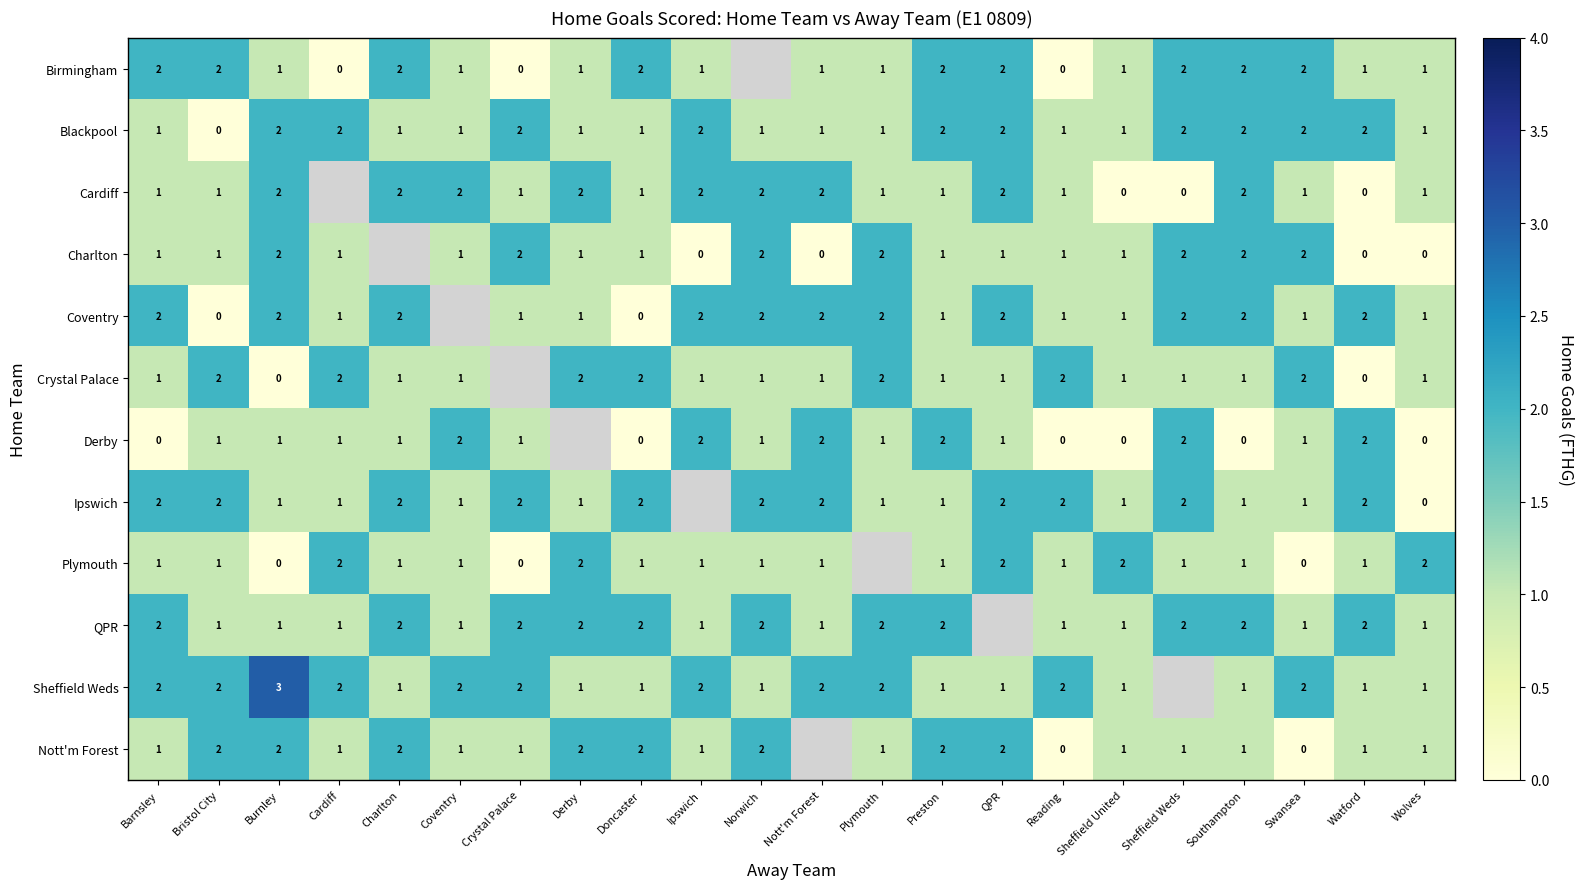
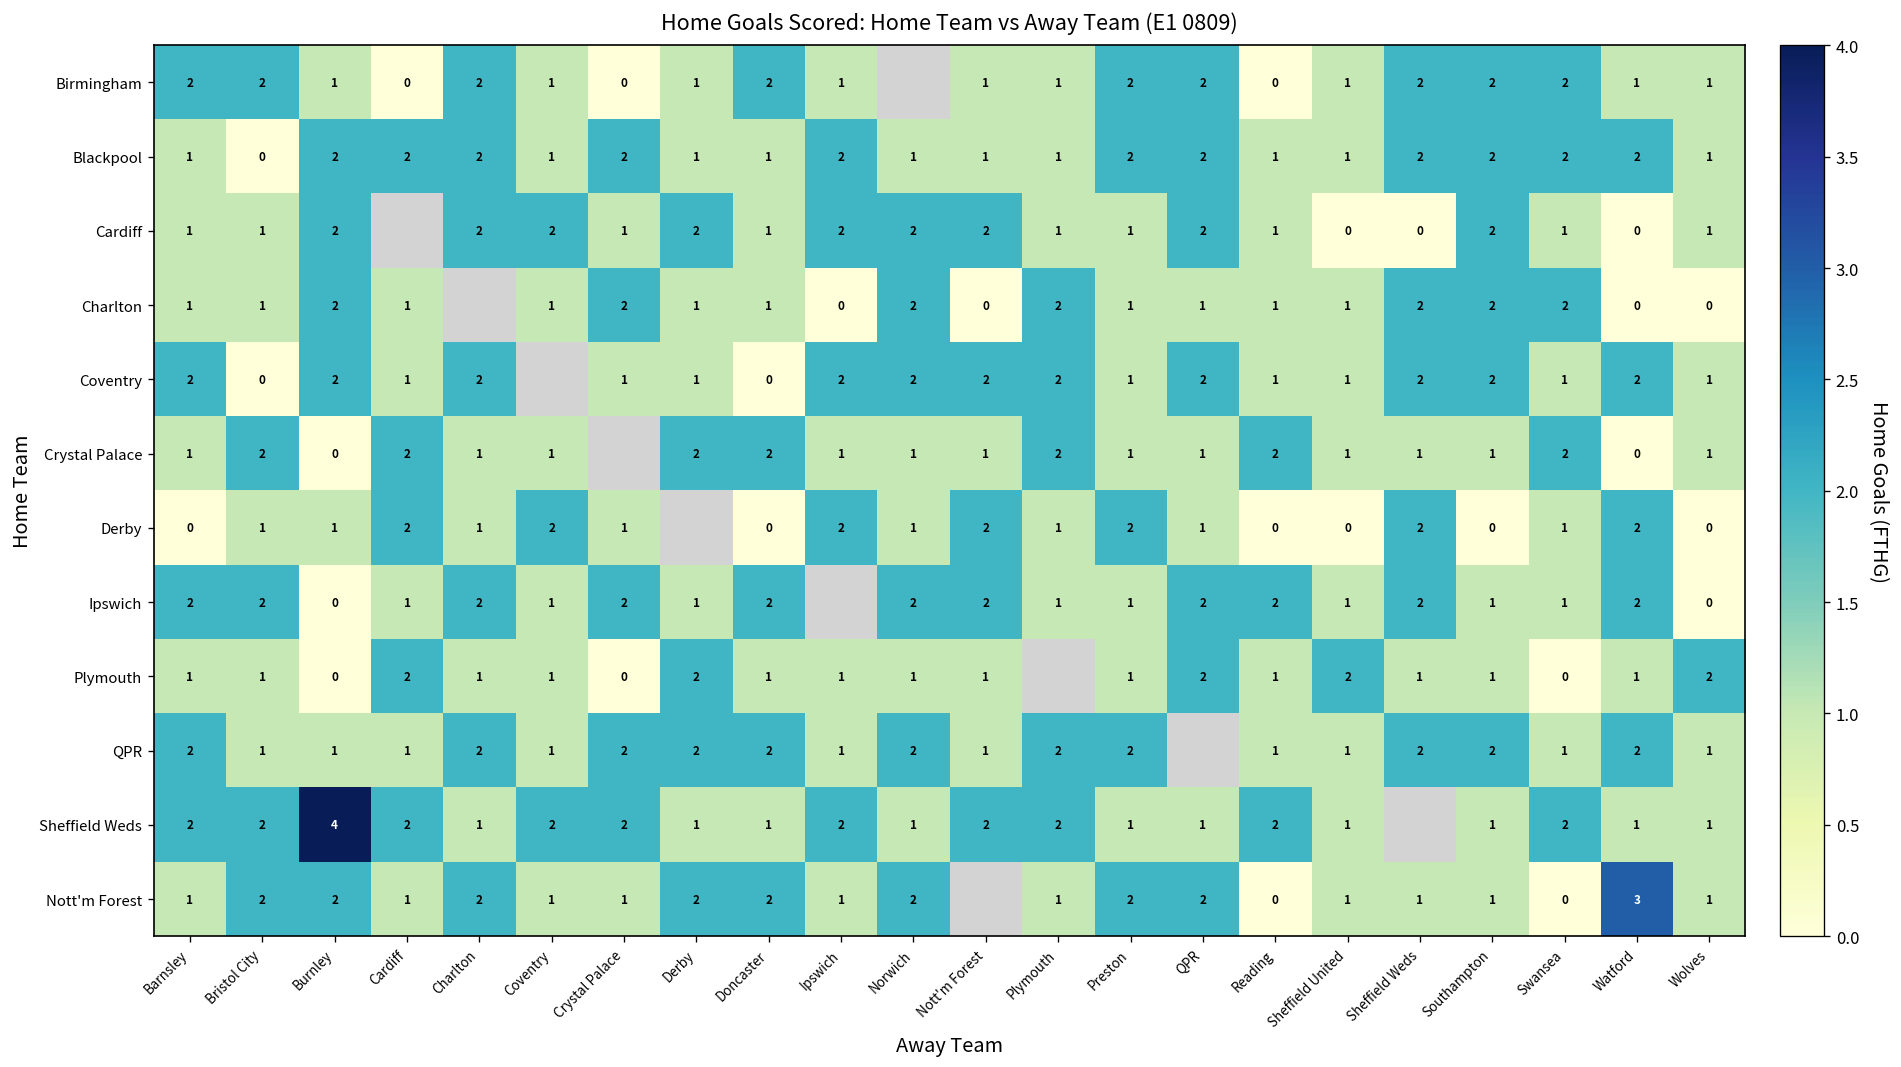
  {
    "Blackpool": {
      "Barnsley": 1,
      "Bristol City": 0,
      "Burnley": 2,
      "Cardiff": 2,
-     "Charlton": 1,
+     "Charlton": 2,
      "Coventry": 1,
      "Crystal Palace": 2,
      "Derby": 1,
      "Doncaster": 1,
      "Ipswich": 2,
      "Norwich": 1,
      "Nott'm Forest": 1,
      "Plymouth": 1,
      "Preston": 2,
      "QPR": 2,
      "Reading": 1,
      "Sheffield United": 1,
      "Sheffield Weds": 2,
      "Southampton": 2,
      "Swansea": 2,
      "Watford": 2,
      "Wolves": 1
    },
    "Derby": {
      "Barnsley": 0,
      "Bristol City": 1,
      "Burnley": 1,
-     "Cardiff": 1,
+     "Cardiff": 2,
      "Charlton": 1,
      "Coventry": 2,
      "Crystal Palace": 1,
      "Doncaster": 0,
      "Ipswich": 2,
      "Norwich": 1,
      "Nott'm Forest": 2,
      "Plymouth": 1,
      "Preston": 2,
      "QPR": 1,
      "Reading": 0,
      "Sheffield United": 0,
      "Sheffield Weds": 2,
      "Southampton": 0,
      "Swansea": 1,
      "Watford": 2,
      "Wolves": 0
    },
    "Ipswich": {
      "Barnsley": 2,
      "Bristol City": 2,
-     "Burnley": 1,
+     "Burnley": 0,
      "Cardiff": 1,
      "Charlton": 2,
      "Coventry": 1,
      "Crystal Palace": 2,
      "Derby": 1,
      "Doncaster": 2,
      "Norwich": 2,
      "Nott'm Forest": 2,
      "Plymouth": 1,
      "Preston": 1,
      "QPR": 2,
      "Reading": 2,
      "Sheffield United": 1,
      "Sheffield Weds": 2,
      "Southampton": 1,
      "Swansea": 1,
      "Watford": 2,
      "Wolves": 0
    },
    "Sheffield Weds": {
      "Barnsley": 2,
      "Bristol City": 2,
-     "Burnley": 3,
+     "Burnley": 4,
      "Cardiff": 2,
      "Charlton": 1,
      "Coventry": 2,
      "Crystal Palace": 2,
      "Derby": 1,
      "Doncaster": 1,
      "Ipswich": 2,
      "Norwich": 1,
      "Nott'm Forest": 2,
      "Plymouth": 2,
      "Preston": 1,
      "QPR": 1,
      "Reading": 2,
      "Sheffield United": 1,
      "Southampton": 1,
      "Swansea": 2,
      "Watford": 1,
      "Wolves": 1
    },
    "Nott'm Forest": {
      "Barnsley": 1,
      "Bristol City": 2,
      "Burnley": 2,
      "Cardiff": 1,
      "Charlton": 2,
      "Coventry": 1,
      "Crystal Palace": 1,
      "Derby": 2,
      "Doncaster": 2,
      "Ipswich": 1,
      "Norwich": 2,
      "Plymouth": 1,
      "Preston": 2,
      "QPR": 2,
      "Reading": 0,
      "Sheffield United": 1,
      "Sheffield Weds": 1,
      "Southampton": 1,
      "Swansea": 0,
-     "Watford": 1,
+     "Watford": 3,
      "Wolves": 1
    }
  }
